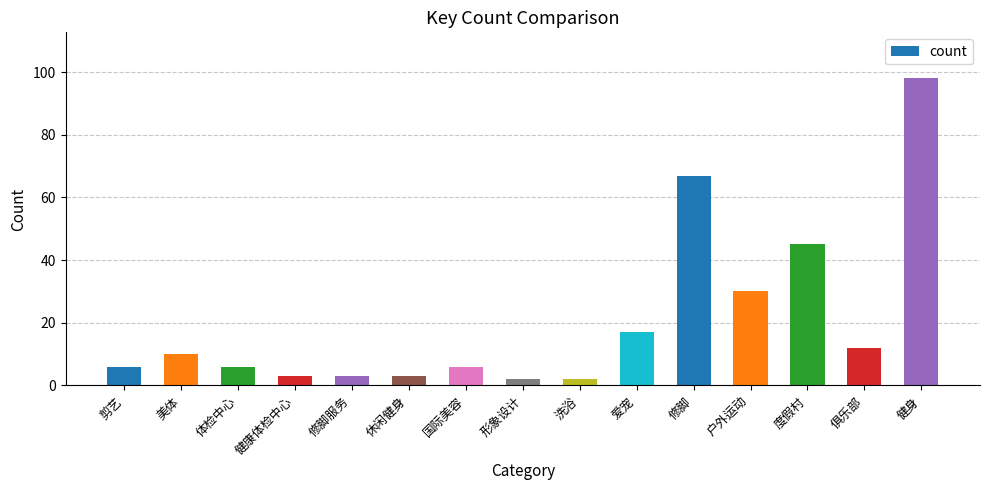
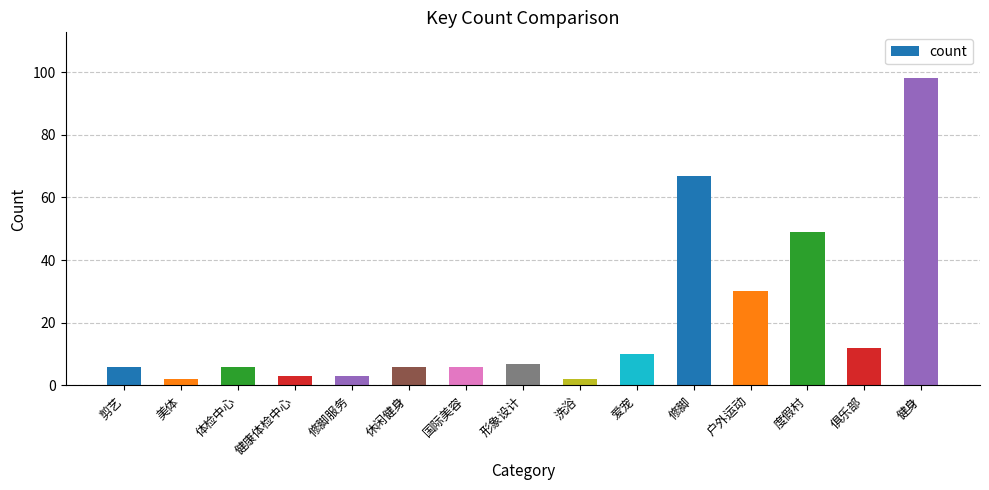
  {
    "剪艺": 6,
-   "美体": 10,
+   "美体": 2,
    "体检中心": 6,
    "健康体检中心": 3,
    "修脚服务": 3,
-   "休闲健身": 3,
+   "休闲健身": 6,
    "国际美容": 6,
-   "形象设计": 2,
+   "形象设计": 7,
    "洗浴": 2,
-   "爱宠": 17,
+   "爱宠": 10,
    "修脚": 67,
    "户外运动": 30,
-   "度假村": 45,
+   "度假村": 49,
    "俱乐部": 12,
    "健身": 98
  }
